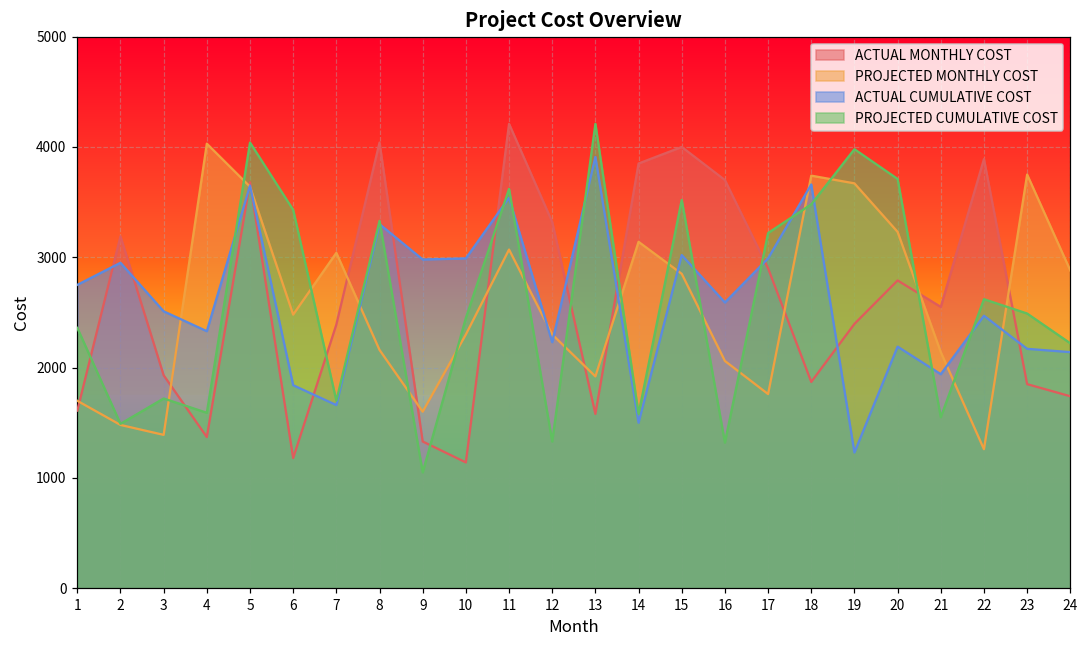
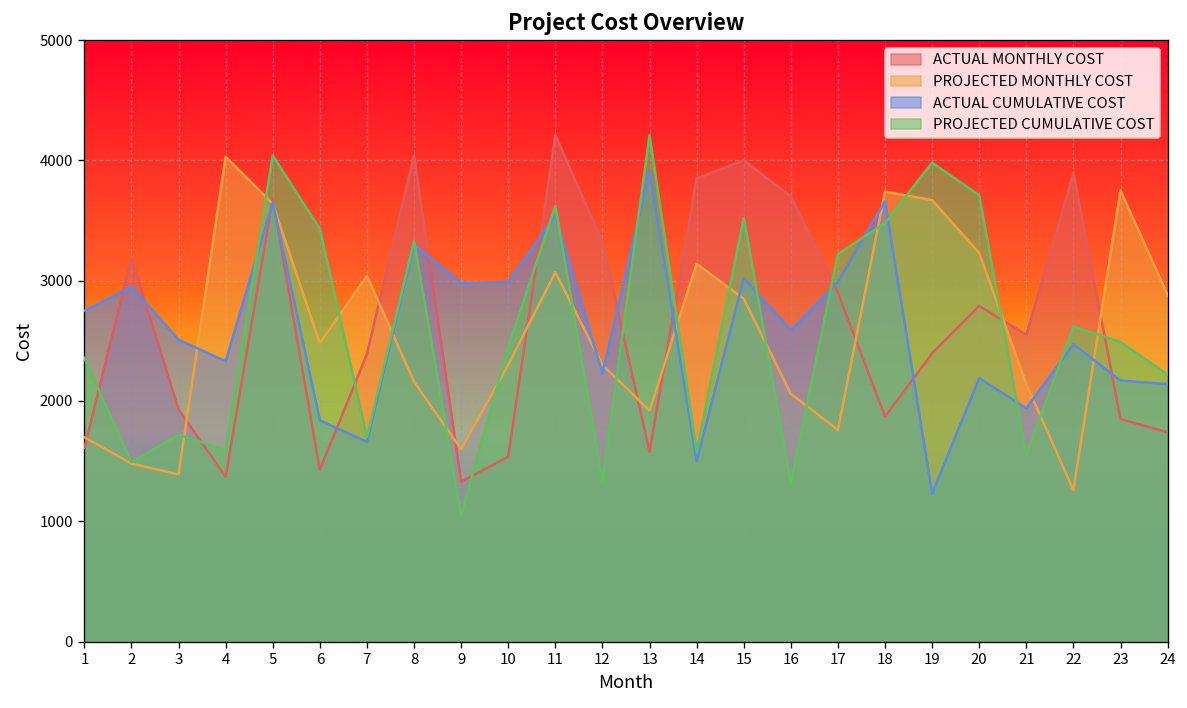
  {
    "ACTUAL MONTHLY COST": {
      "1": 1610,
      "2": 3190,
      "3": 1930,
      "4": 1370,
      "5": 3680,
-     "6": 1180,
+     "6": 1430,
      "7": 2390,
      "8": 4040,
      "9": 1330,
-     "10": 1140,
+     "10": 1540,
      "11": 4210,
      "12": 3320,
      "13": 1580,
      "14": 3850,
      "15": 4000,
      "16": 3700,
      "17": 2900,
      "18": 1870,
      "19": 2400,
      "20": 2790,
      "21": 2550,
      "22": 3890,
      "23": 1850,
      "24": 1740
    },
    "PROJECTED MONTHLY COST": {
      "1": 1700,
      "3": 1390,
      "4": 4030,
      "6": 2480,
      "7": 3040,
      "8": 2160,
      "9": 1600,
      "10": 2300,
      "11": 3070,
      "12": 2300,
      "13": 1920,
      "14": 3140,
      "15": 2850,
      "16": 2060,
      "17": 1760,
      "18": 3740,
      "19": 3670,
      "20": 3230,
      "21": 2140,
      "22": 1260,
      "23": 3750,
      "24": 2880
    },
    "ACTUAL CUMULATIVE COST": {
      "1": 2750,
      "2": 2950,
      "3": 2510,
      "4": 2330,
      "6": 1840,
      "7": 1660,
      "8": 3300,
      "9": 2980,
      "10": 2990,
      "11": 3540,
      "12": 2230,
      "13": 3910,
      "14": 1500,
      "15": 3020,
      "16": 2590,
      "17": 2990,
      "18": 3660,
      "19": 1230,
      "20": 2190,
      "21": 1940,
      "22": 2470,
      "23": 2170,
      "24": 2140
    },
    "PROJECTED CUMULATIVE COST": {
      "1": 2360,
      "3": 1720,
      "4": 1590,
      "5": 4040,
      "6": 3430,
      "7": 1700,
      "8": 3330,
      "9": 1050,
      "10": 2450,
      "11": 3620,
      "12": 1330,
      "13": 4210,
      "14": 1580,
      "15": 3520,
      "16": 1320,
      "17": 3220,
      "18": 3480,
      "19": 3980,
      "20": 3710,
      "21": 1550,
      "22": 2620,
      "23": 2490,
      "24": 2220
    }
  }
